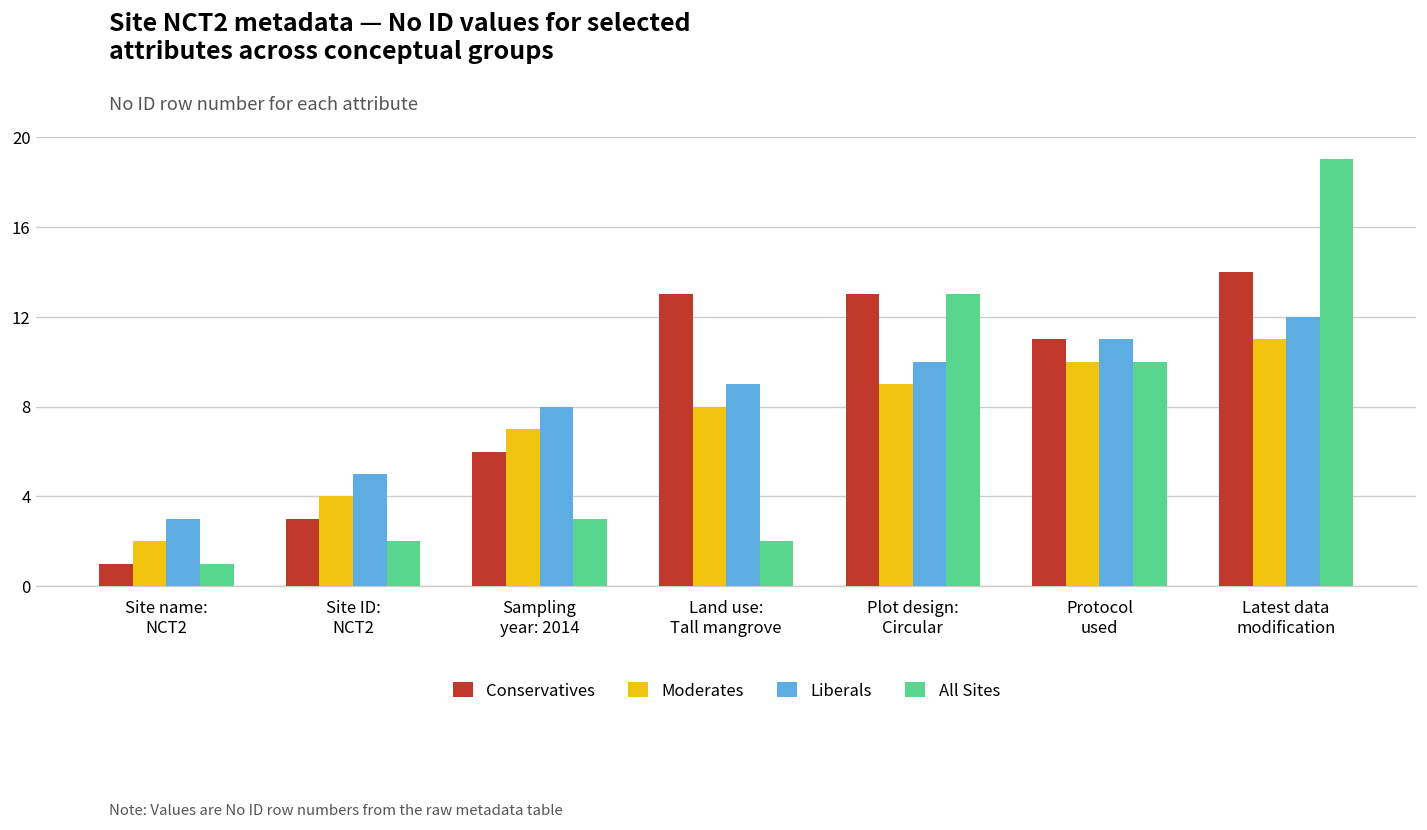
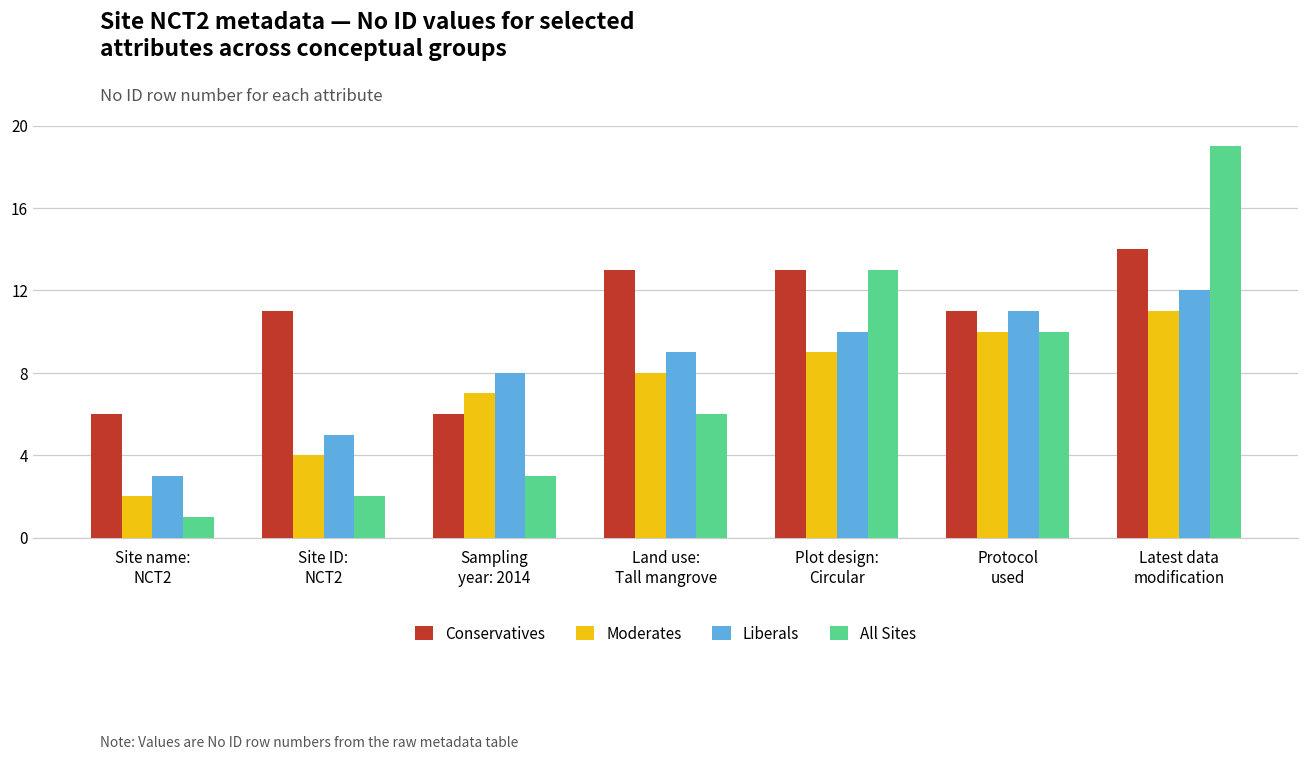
  {
    "Conservatives": {
-     "Site name: NCT2": 1,
-     "Site ID: NCT2": 3,
+     "Site name: NCT2": 6,
+     "Site ID: NCT2": 11,
      "Sampling year: 2014": 6,
      "Land use: Tall mangrove": 13,
      "Plot design: Circular": 13,
      "Protocol used": 11,
      "Latest data modification": 14
    },
    "Moderates": {
      "Site name: NCT2": 2,
      "Site ID: NCT2": 4,
      "Sampling year: 2014": 7,
      "Land use: Tall mangrove": 8,
      "Plot design: Circular": 9,
      "Protocol used": 10,
      "Latest data modification": 11
    },
    "Liberals": {
      "Site name: NCT2": 3,
      "Site ID: NCT2": 5,
      "Sampling year: 2014": 8,
      "Land use: Tall mangrove": 9,
      "Plot design: Circular": 10,
      "Protocol used": 11,
      "Latest data modification": 12
    },
    "All Sites": {
      "Site name: NCT2": 1,
      "Site ID: NCT2": 2,
      "Sampling year: 2014": 3,
-     "Land use: Tall mangrove": 2,
+     "Land use: Tall mangrove": 6,
      "Plot design: Circular": 13,
      "Protocol used": 10,
      "Latest data modification": 19
    }
  }
